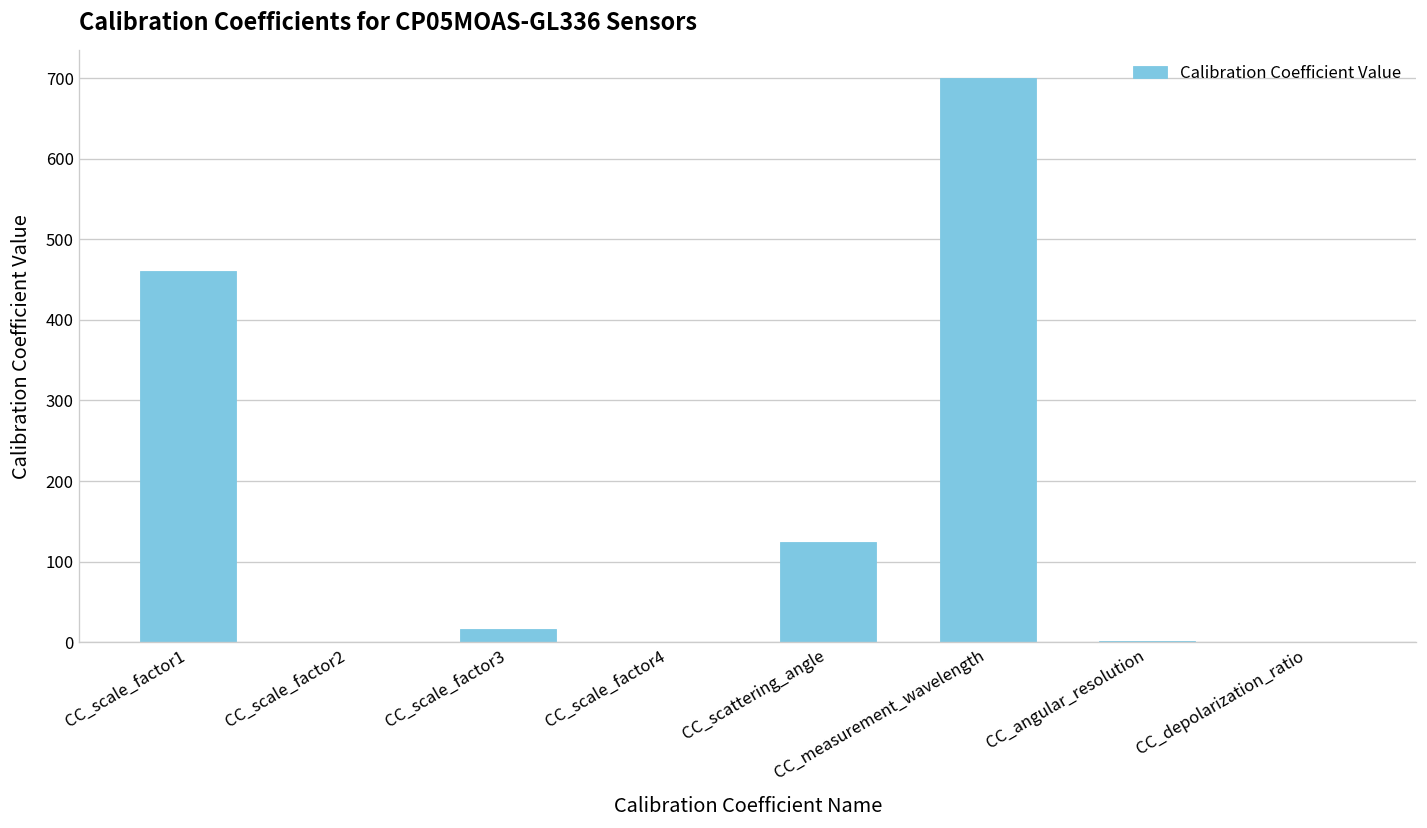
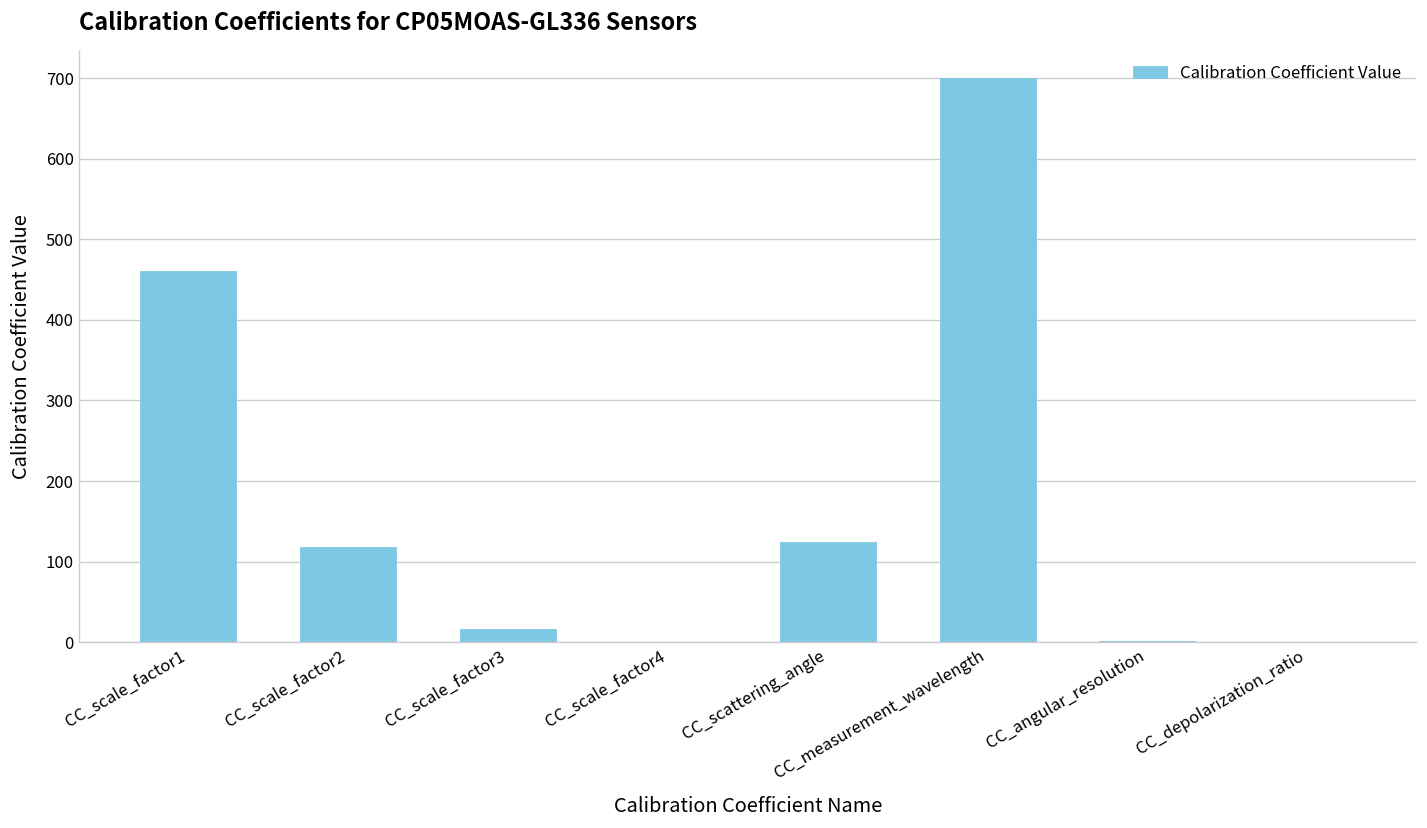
  {
    "CC_scale_factor1": 460,
-   "CC_scale_factor2": 0,
+   "CC_scale_factor2": 120,
    "CC_scale_factor3": 20,
    "CC_scattering_angle": 120,
    "CC_measurement_wavelength": 700
  }
